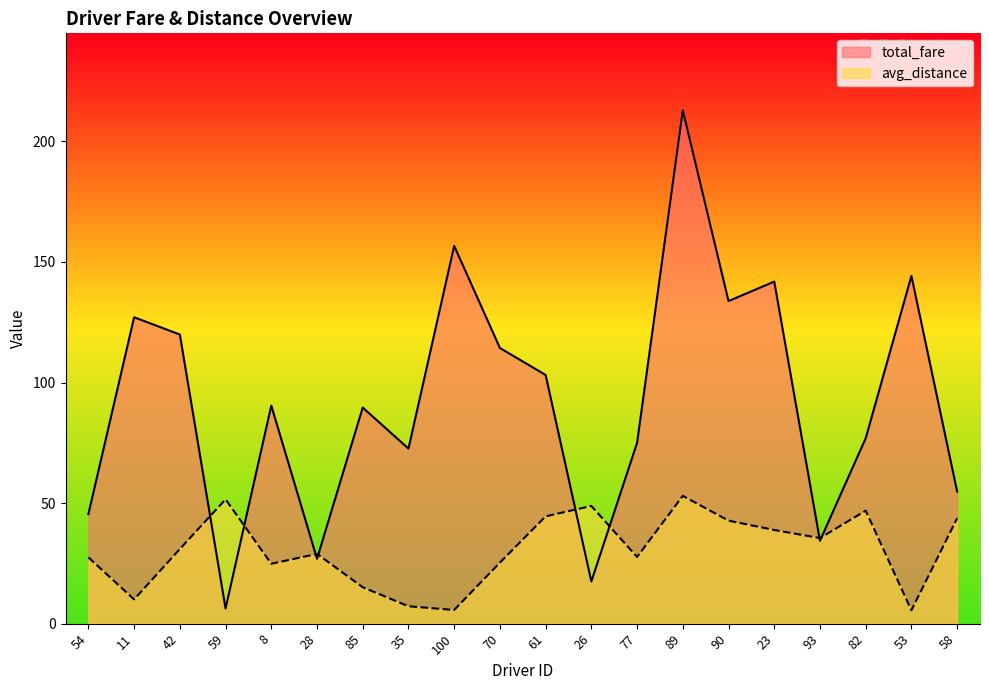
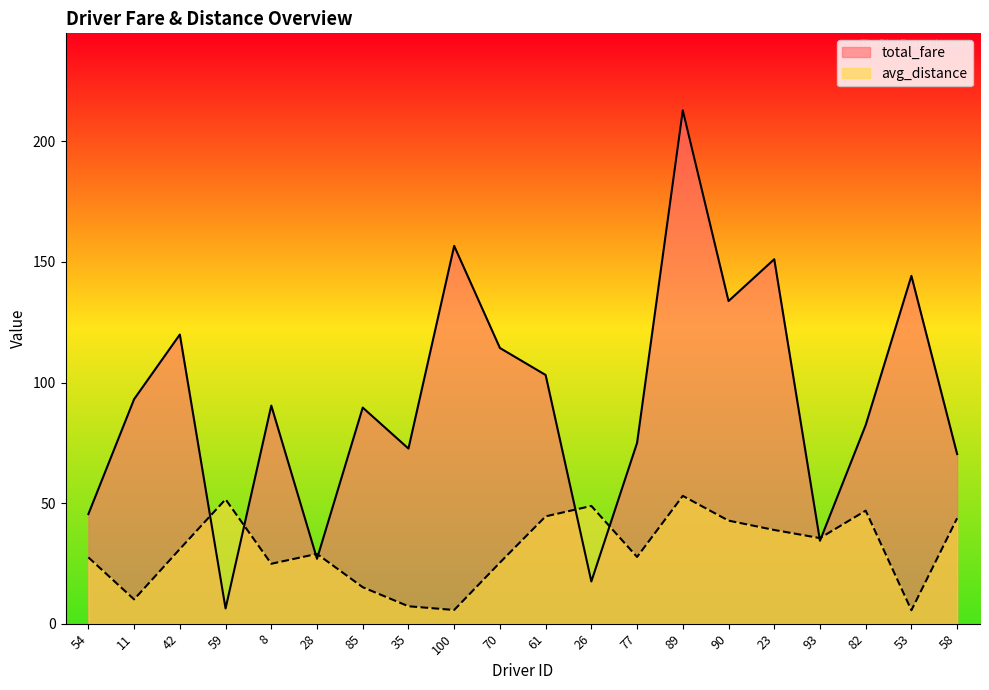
  {
    "total_fare": {
      "54": 45,
-     "11": 127,
+     "11": 93,
      "42": 120,
      "59": 6,
      "8": 90,
      "28": 27,
      "85": 90,
      "35": 73,
      "100": 157,
      "70": 114,
      "61": 103,
      "26": 18,
      "77": 75,
      "89": 213,
      "90": 134,
-     "23": 142,
+     "23": 151,
      "93": 34,
-     "82": 77,
+     "82": 82,
      "53": 144,
-     "58": 55
+     "58": 70
    },
    "avg_distance": {
      "54": 27,
      "11": 10,
      "42": 31,
      "59": 52,
      "8": 25,
      "28": 29,
      "85": 15,
      "35": 7,
      "100": 6,
      "70": 25,
      "61": 45,
      "26": 49,
      "77": 28,
      "89": 53,
      "90": 43,
      "23": 39,
      "93": 35,
      "82": 47,
      "53": 6,
      "58": 44
    }
  }
